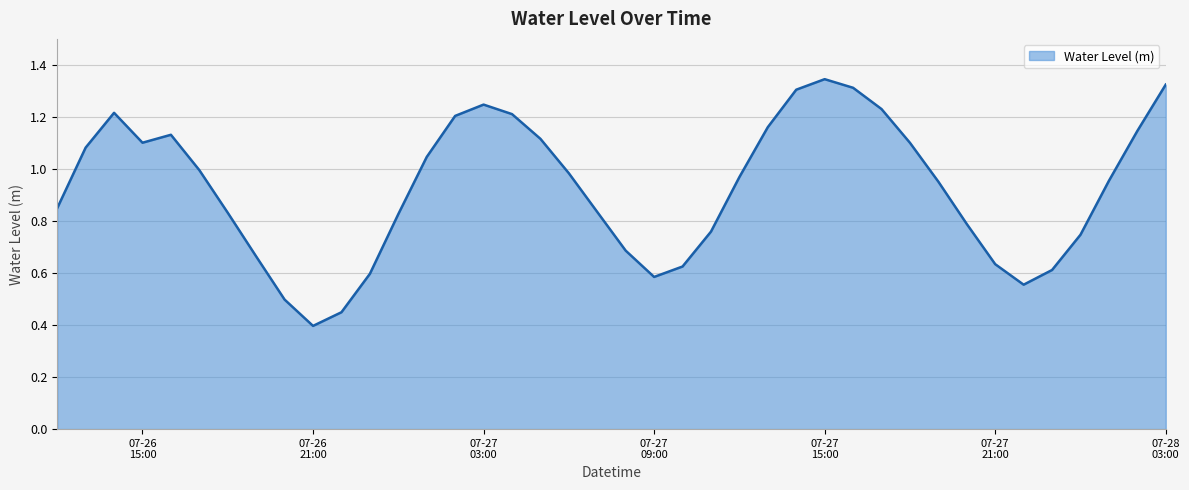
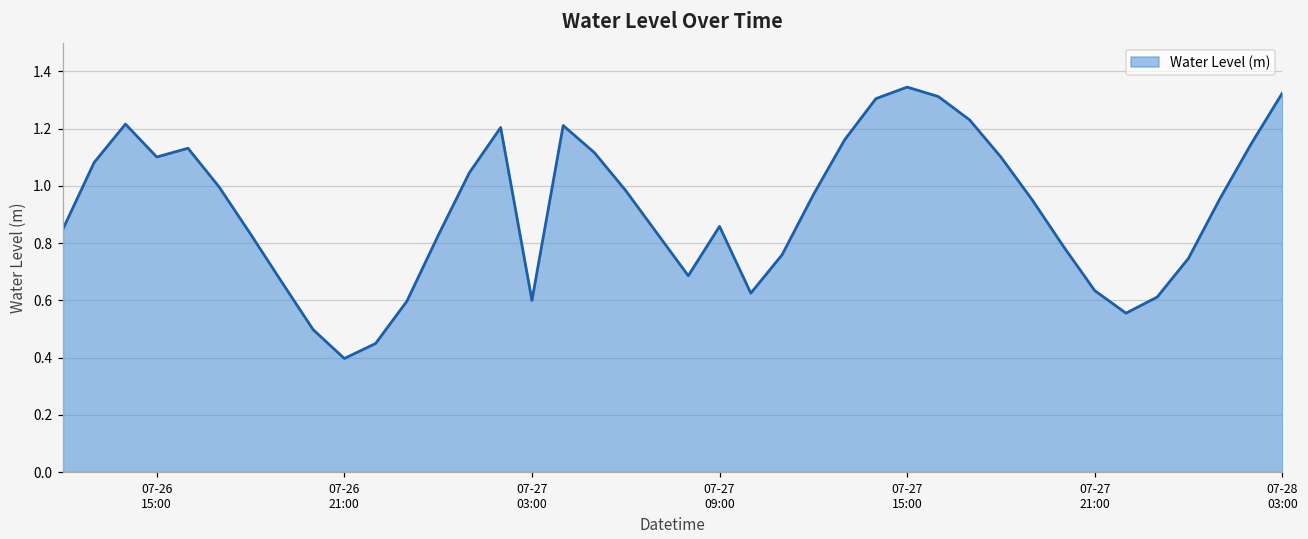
  {
    "07-26 15:00": 1.10,
    "07-26 21:00": 0.40,
-   "07-27 03:00": 1.25,
-   "07-27 09:00": 0.58,
+   "07-27 03:00": 0.60,
+   "07-27 09:00": 0.86,
    "07-27 15:00": 1.35,
    "07-27 21:00": 0.63,
    "07-28 03:00": 1.32
  }
